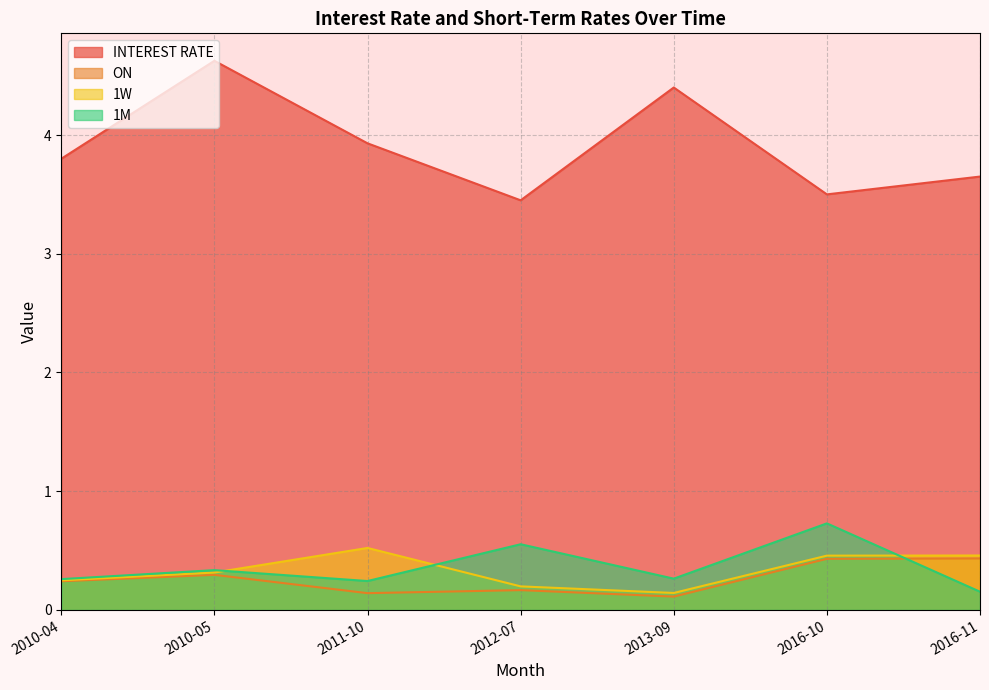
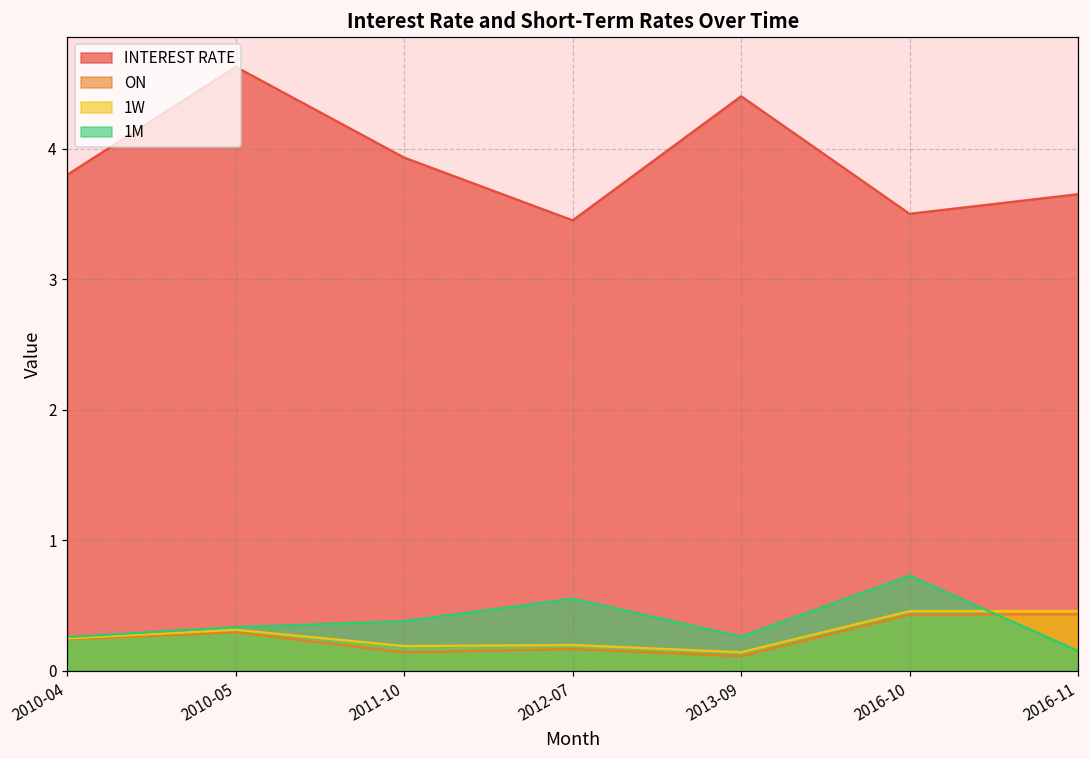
  {
    "1W": {
-     "2011-10": 0.52,
+     "2011-10": 0.19,
      "2012-07": 0.20,
      "2013-09": 0.14,
      "2016-10": 0.46,
      "2016-11": 0.46
    },
    "1M": {
-     "2011-10": 0.24,
+     "2011-10": 0.38,
      "2012-07": 0.55,
      "2013-09": 0.26,
      "2016-10": 0.73,
      "2016-11": 0.15
    }
  }
